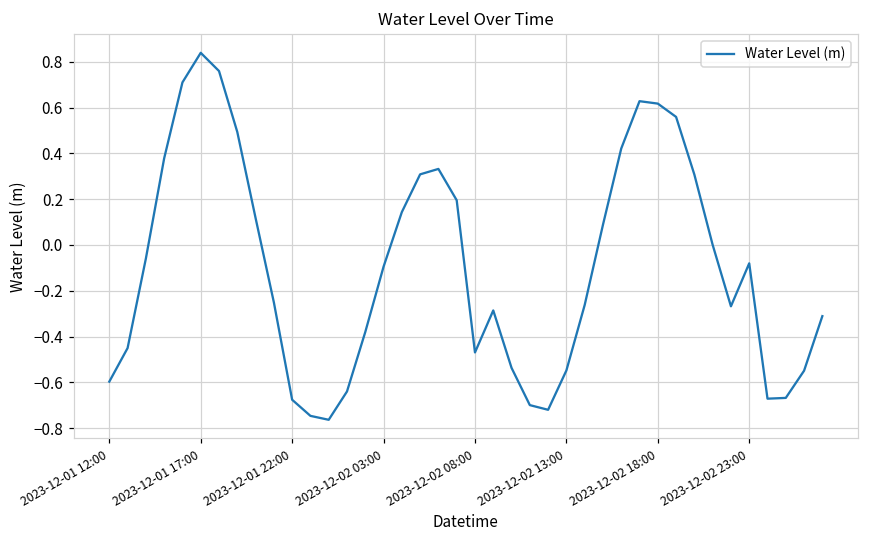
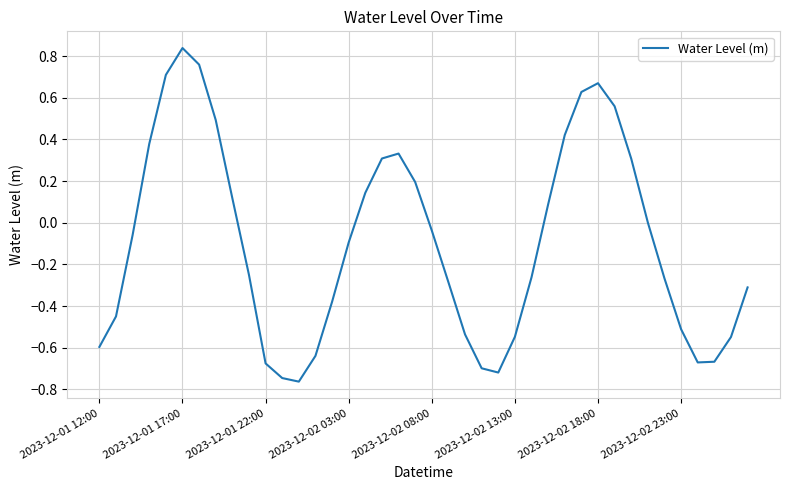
  {
    "2023-12-01 12:00": -0.60,
    "2023-12-01 17:00": 0.84,
    "2023-12-01 22:00": -0.68,
    "2023-12-02 03:00": -0.09,
-   "2023-12-02 08:00": -0.47,
+   "2023-12-02 08:00": -0.04,
    "2023-12-02 13:00": -0.55,
-   "2023-12-02 18:00": 0.62,
-   "2023-12-02 23:00": -0.08
+   "2023-12-02 18:00": 0.67,
+   "2023-12-02 23:00": -0.51
  }
